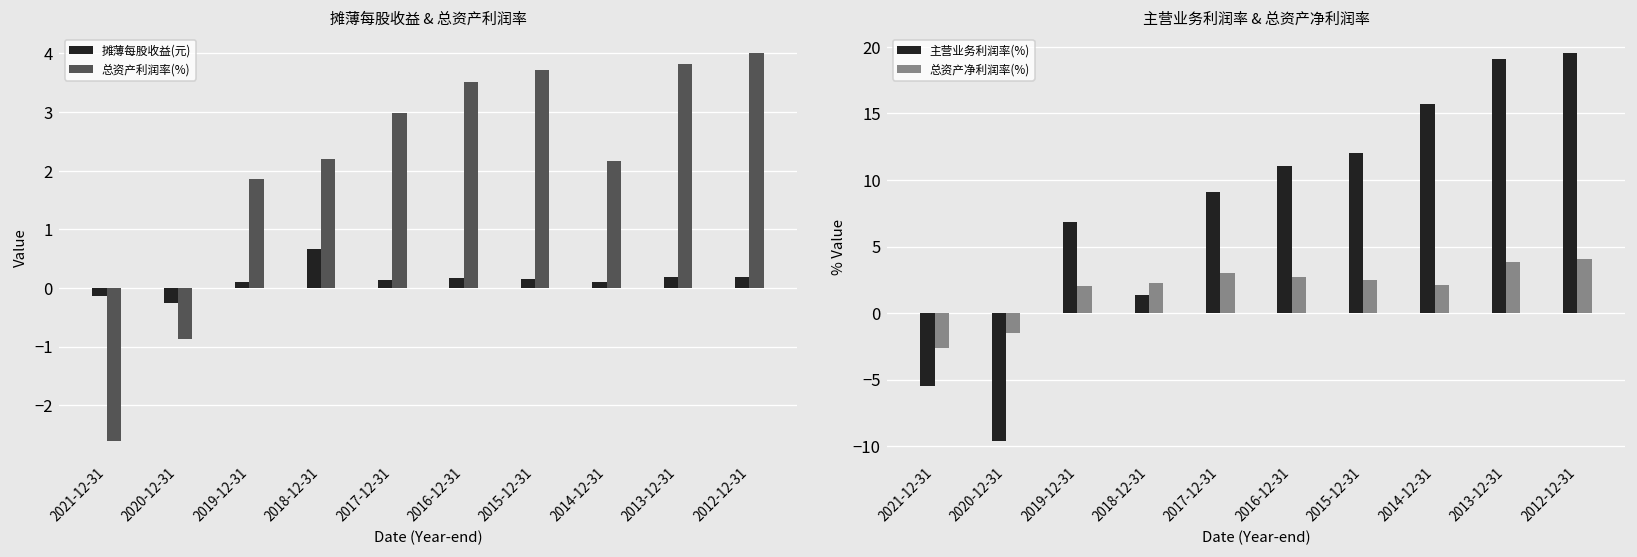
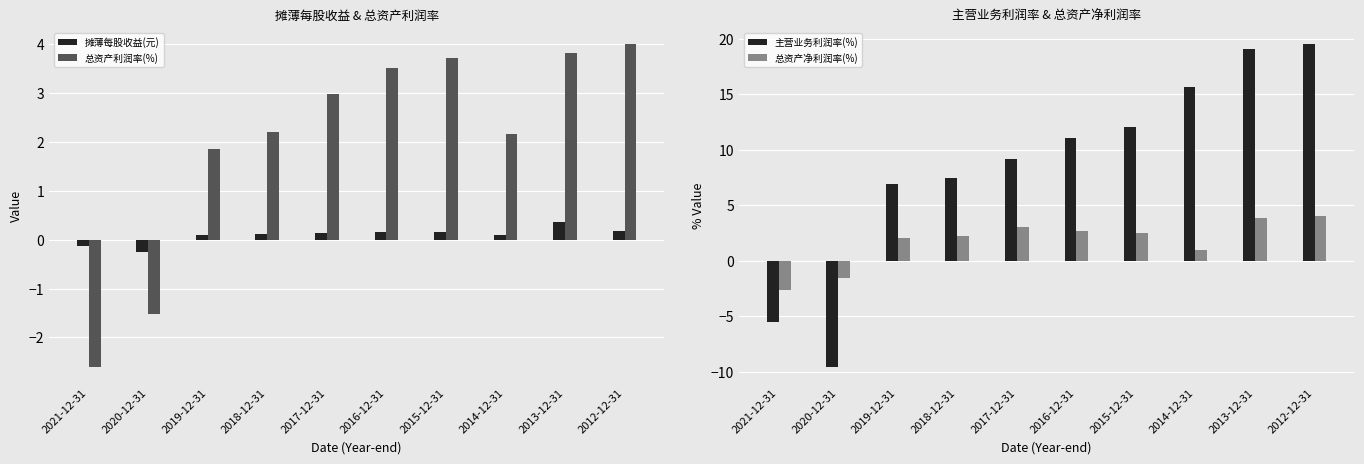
  {
    "摊薄每股收益 & 总资产利润率": {
      "摊薄每股收益(元)": {
        "2021-12-31": -0.1,
        "2020-12-31": -0.2,
        "2019-12-31": 0.1,
-       "2018-12-31": 0.7,
+       "2018-12-31": 0.1,
        "2017-12-31": 0.1,
        "2016-12-31": 0.2,
        "2015-12-31": 0.2,
        "2014-12-31": 0.1,
-       "2013-12-31": 0.2,
+       "2013-12-31": 0.4,
        "2012-12-31": 0.2
      },
      "总资产利润率(%)": {
        "2021-12-31": -2.6,
-       "2020-12-31": -0.9,
+       "2020-12-31": -1.5,
        "2019-12-31": 1.9,
        "2018-12-31": 2.2,
        "2017-12-31": 3.0,
        "2016-12-31": 3.5,
        "2015-12-31": 3.7,
        "2014-12-31": 2.2,
        "2013-12-31": 3.8,
        "2012-12-31": 4.0
      }
    },
    "主营业务利润率 & 总资产净利润率": {
      "主营业务利润率(%)": {
        "2021-12-31": -5.5,
        "2020-12-31": -9.6,
        "2019-12-31": 6.9,
-       "2018-12-31": 1.4,
+       "2018-12-31": 7.5,
        "2017-12-31": 9.1,
        "2016-12-31": 11.0,
        "2015-12-31": 12.1,
        "2014-12-31": 15.7,
        "2013-12-31": 19.1,
        "2012-12-31": 19.5
      },
      "总资产净利润率(%)": {
        "2021-12-31": -2.6,
        "2020-12-31": -1.5,
        "2019-12-31": 2.1,
        "2018-12-31": 2.2,
        "2017-12-31": 3.0,
        "2016-12-31": 2.7,
        "2015-12-31": 2.5,
-       "2014-12-31": 2.1,
+       "2014-12-31": 1.0,
        "2013-12-31": 3.8,
        "2012-12-31": 4.0
      }
    }
  }
